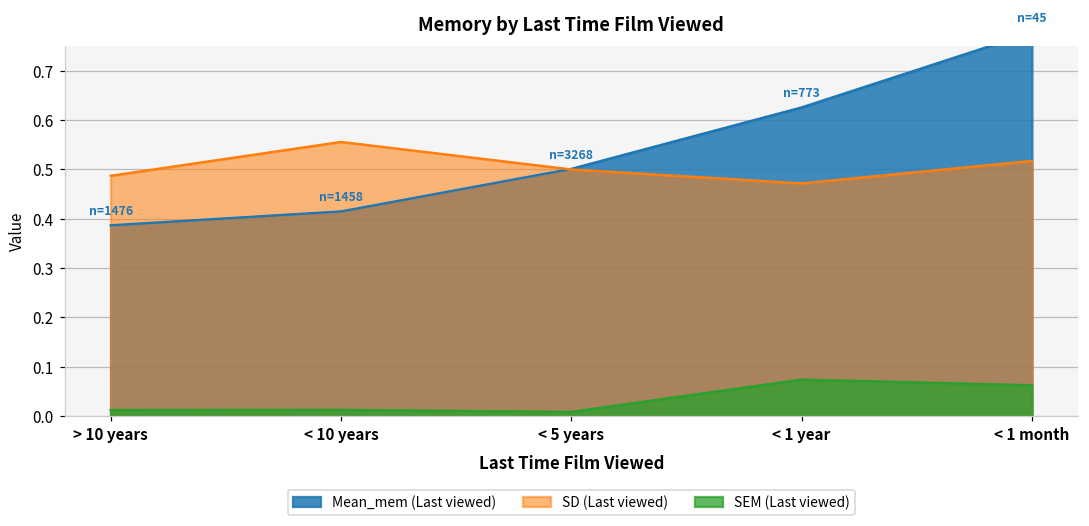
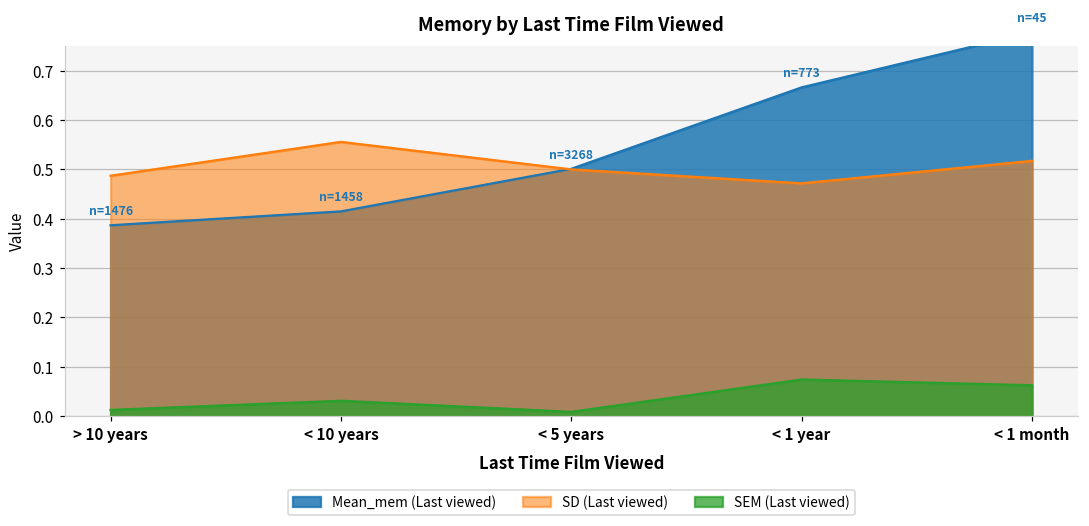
  {
    "Mean_mem (Last viewed)": {
-     "< 1 year": 0.63
+     "< 1 year": 0.67
    },
    "SD (Last viewed)": {
      "> 10 years": 0.49,
      "< 10 years": 0.56,
      "< 1 year": 0.47,
      "< 1 month": 0.52
    },
    "SEM (Last viewed)": {
      "> 10 years": 0.01,
-     "< 10 years": 0.01,
+     "< 10 years": 0.03,
      "< 5 years": 0.01,
      "< 1 year": 0.07,
      "< 1 month": 0.06
    }
  }
